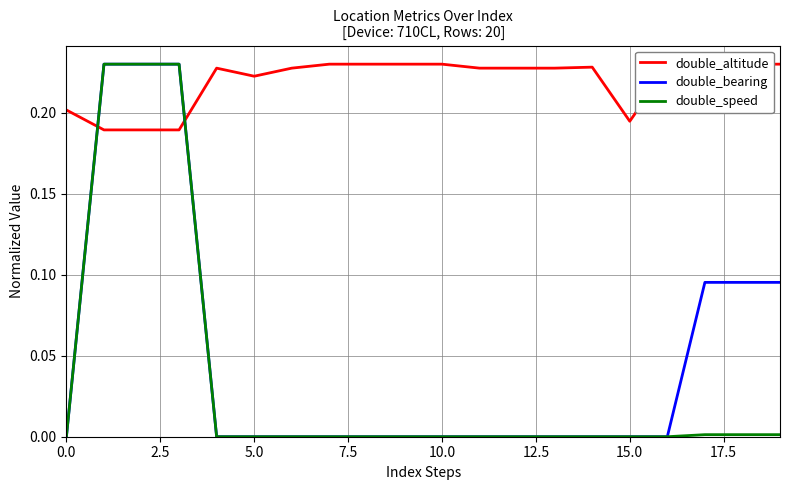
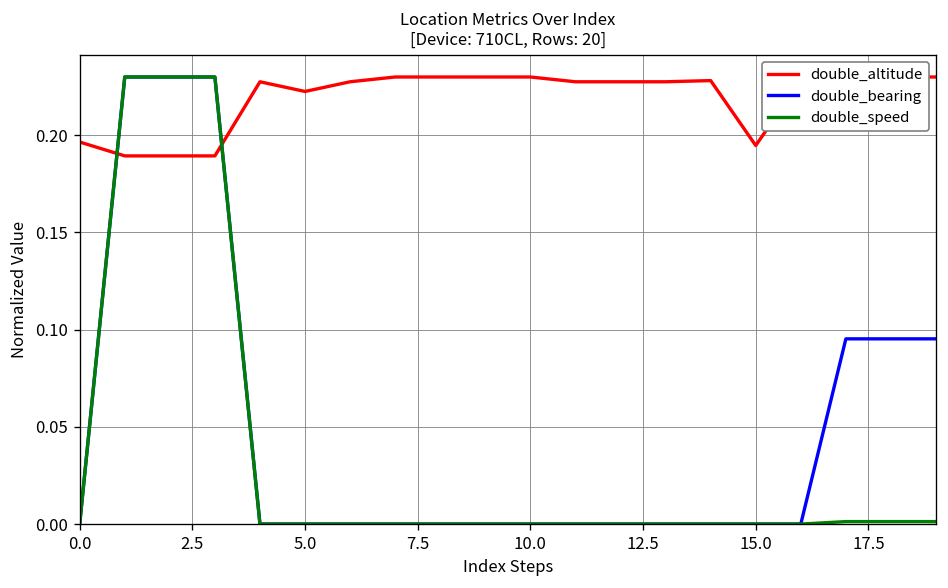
  {
    "double_altitude": {
-     "0.0": 0.202,
+     "0.0": 0.197,
      "5.0": 0.223,
      "10.0": 0.230,
      "15.0": 0.195
    }
  }
